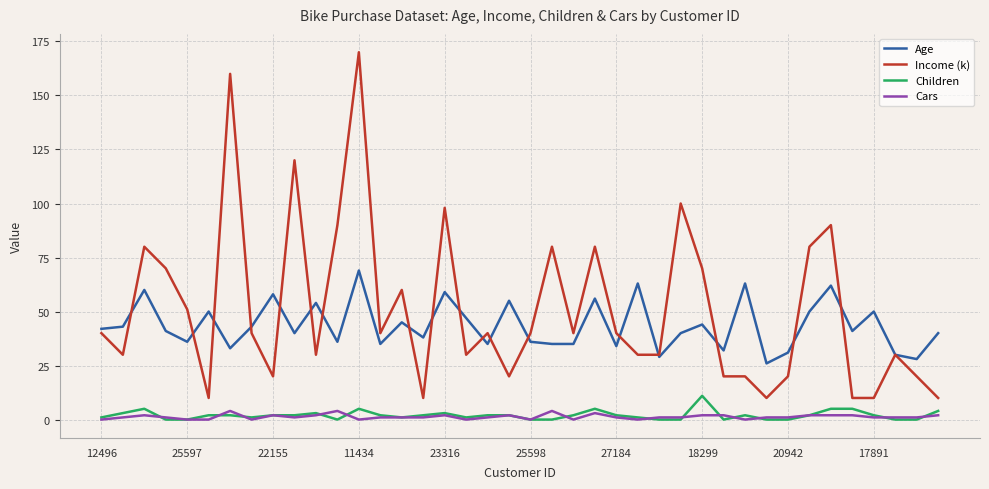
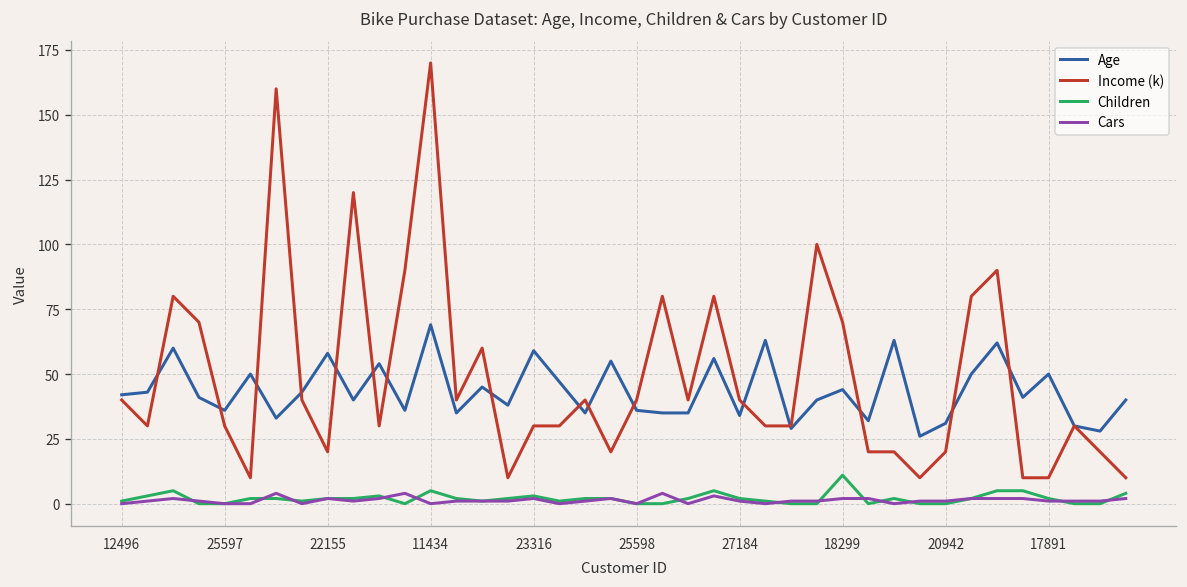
  {
    "Age": {
      "12496": 42,
      "25597": 36,
      "22155": 58,
      "11434": 69,
      "23316": 59,
      "25598": 36,
      "27184": 34,
      "18299": 44,
      "20942": 31,
      "17891": 50
    },
    "Income (k)": {
      "12496": 40,
-     "25597": 51,
+     "25597": 30,
      "22155": 20,
      "11434": 170,
-     "23316": 98,
+     "23316": 30,
      "25598": 40,
      "27184": 40,
      "18299": 70,
      "20942": 20,
      "17891": 10
    },
    "Children": {
      "11434": 5,
      "18299": 11
    },
    "Cars": {
      "11434": 0,
      "18299": 2
    }
  }
